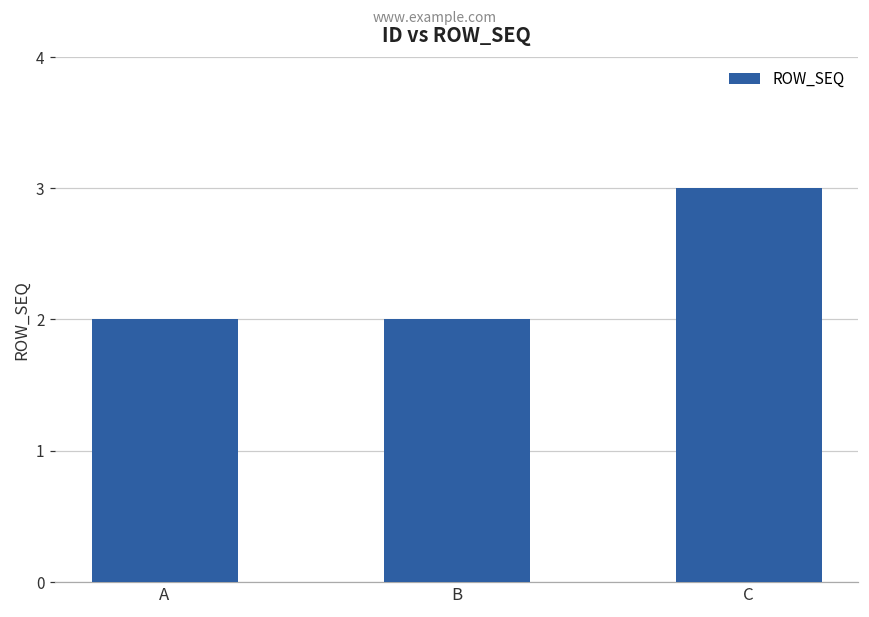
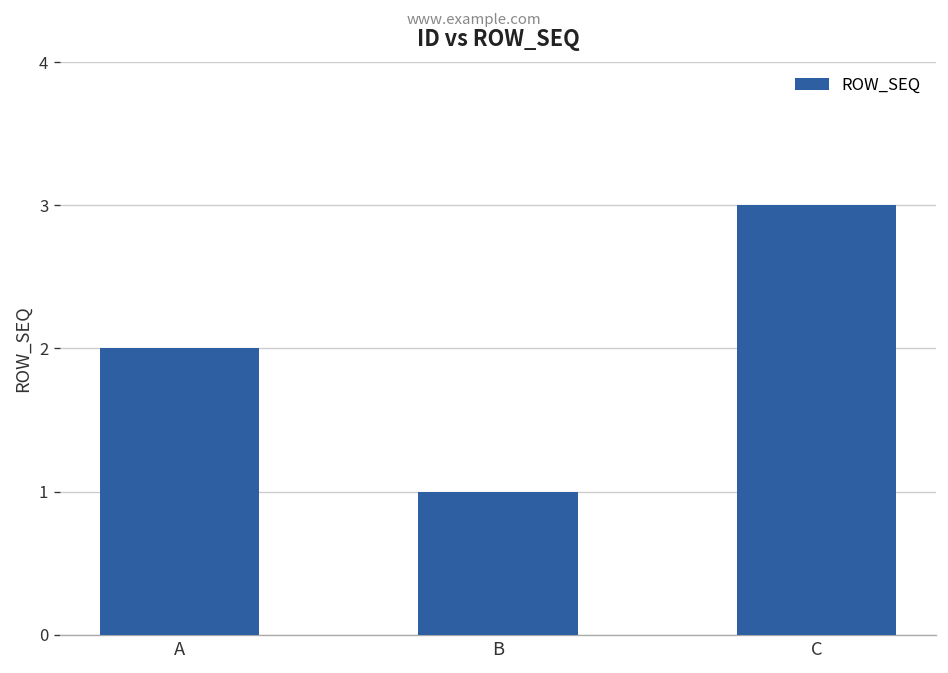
  {
    "A": 2,
-   "B": 2,
+   "B": 1,
    "C": 3
  }
